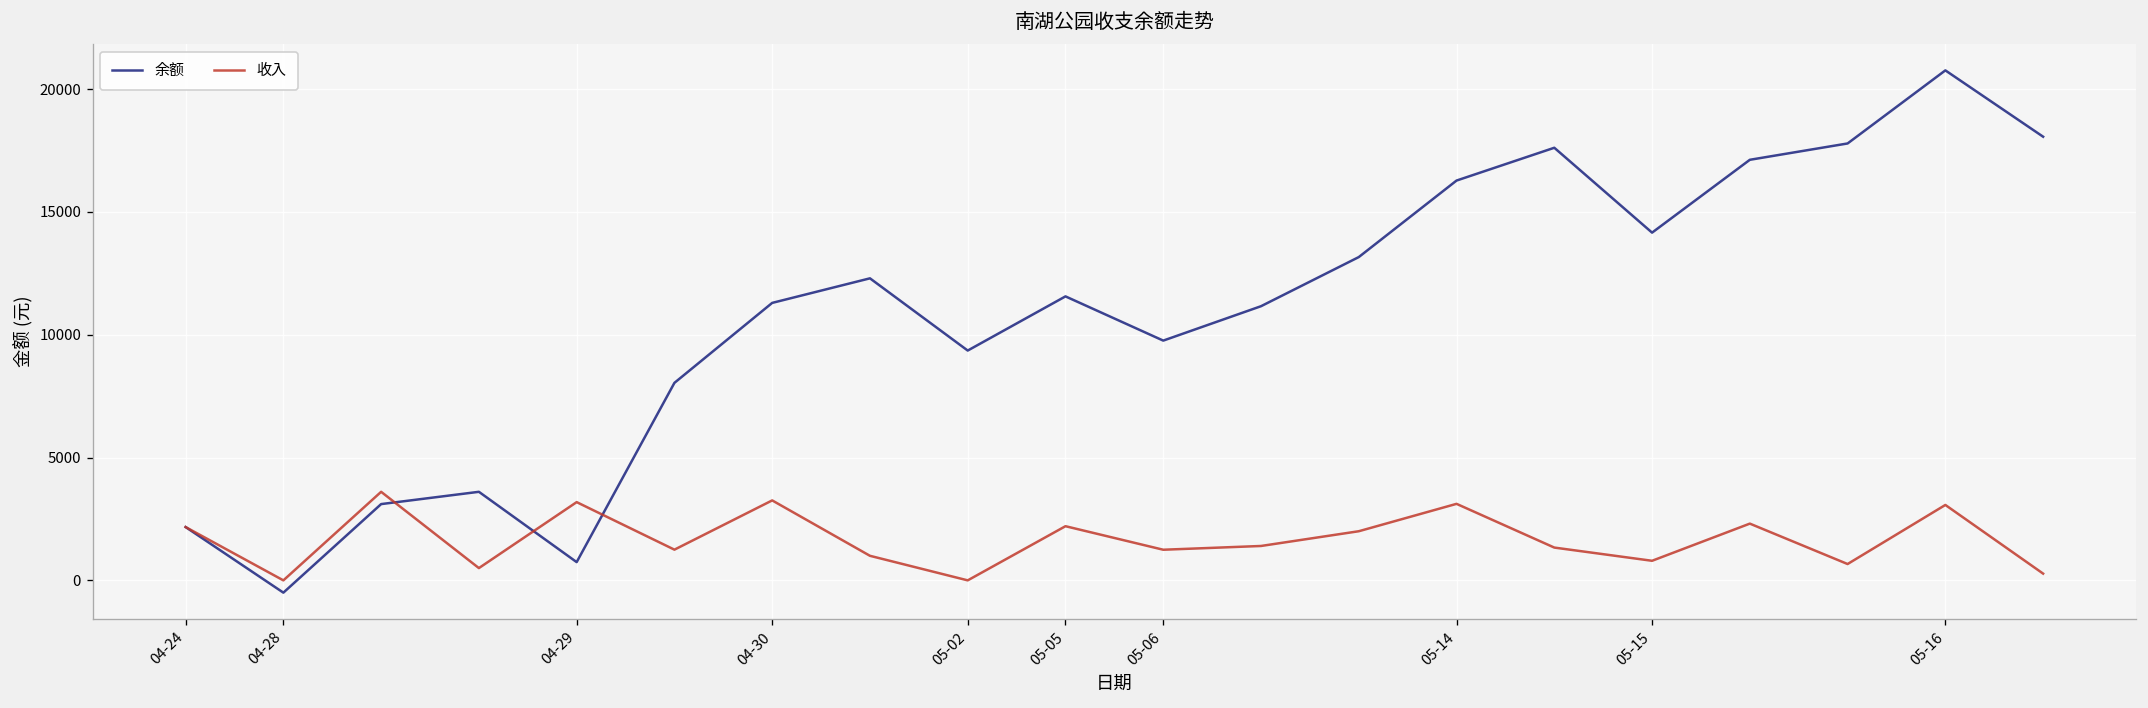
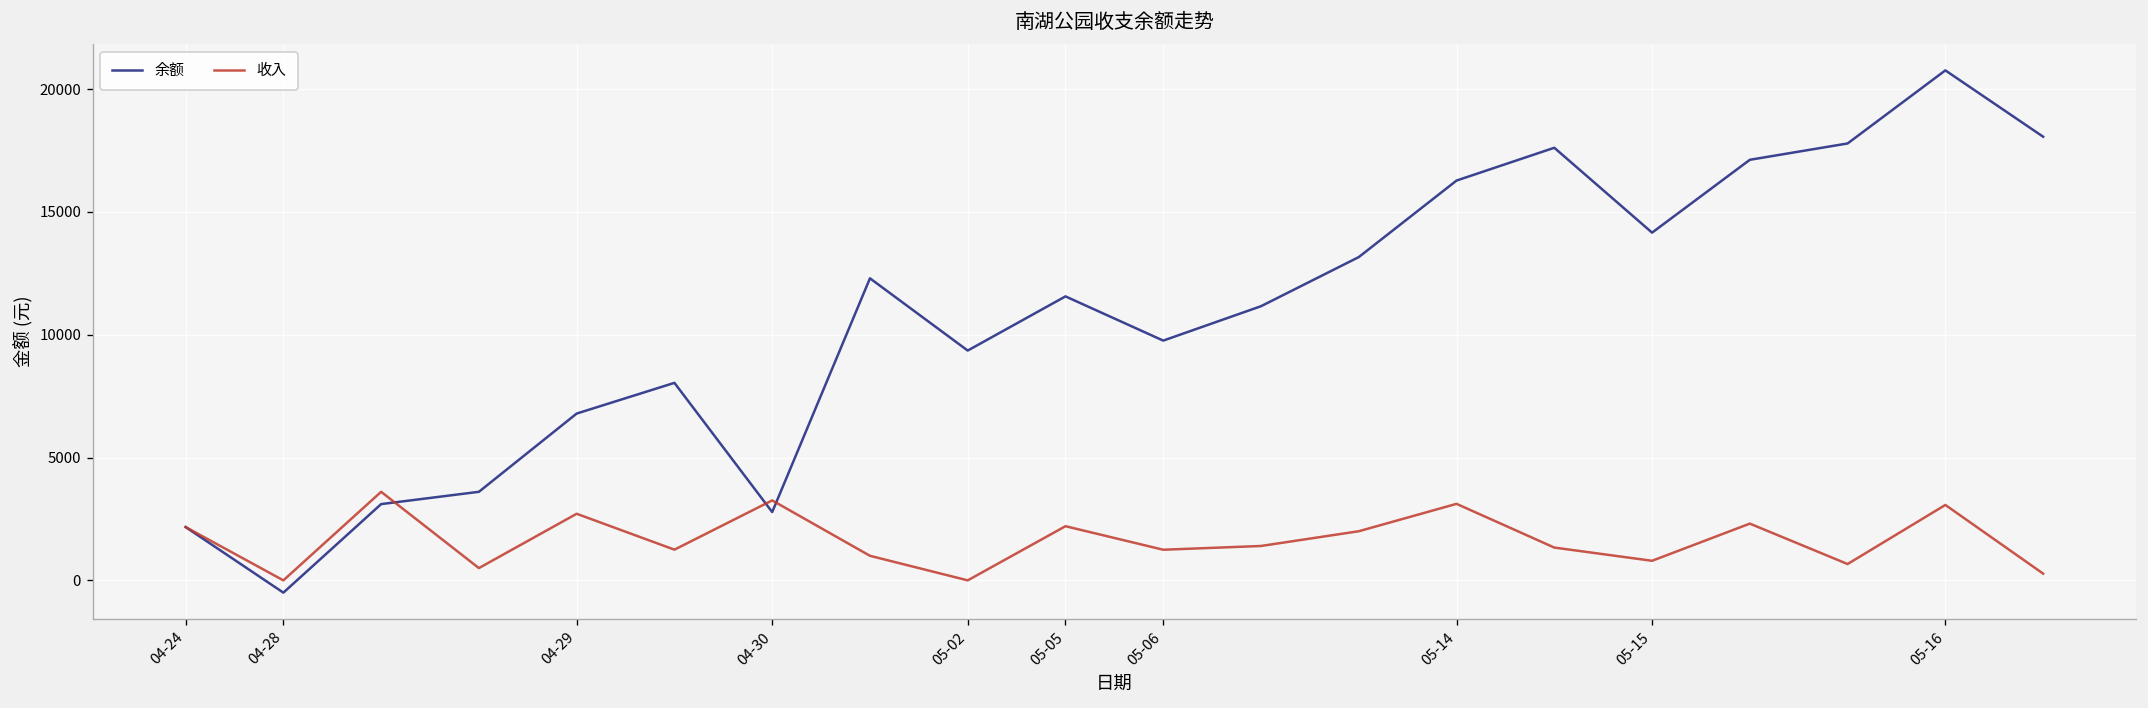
  {
    "余额": {
      "04-28": -500,
-     "04-29": 700,
-     "04-30": 11300,
+     "04-29": 6800,
+     "04-30": 2800,
      "05-02": 9400,
      "05-05": 11600,
      "05-06": 9800,
      "05-14": 16300,
      "05-15": 14200,
      "05-16": 20800
    },
    "收入": {
      "04-28": 0,
-     "04-29": 3200,
+     "04-29": 2700,
      "04-30": 3300,
      "05-02": 0,
      "05-05": 2200,
      "05-06": 1200,
      "05-14": 3100,
      "05-15": 800,
      "05-16": 3100
    }
  }
